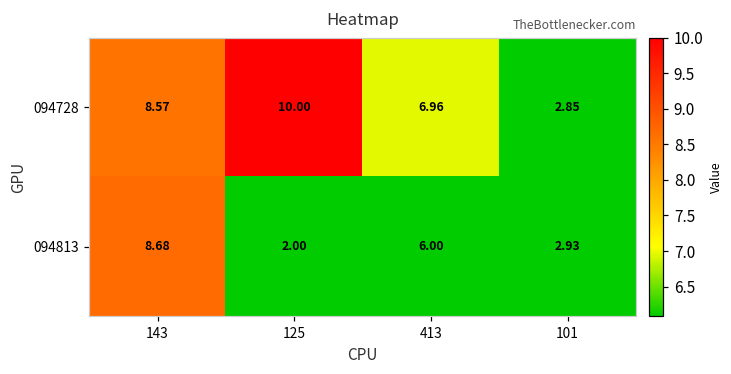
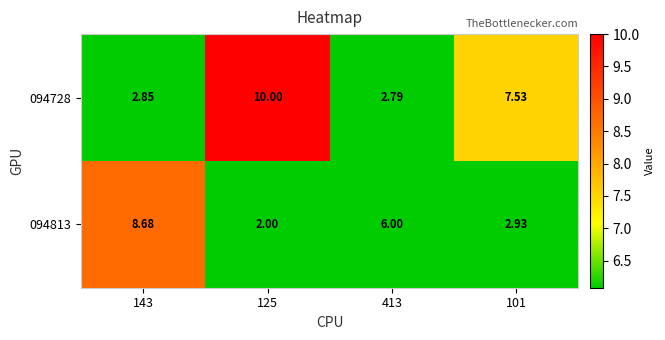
  {
    "094728": {
-     "143": 8.57,
+     "143": 2.85,
      "125": 10.00,
-     "413": 6.96,
-     "101": 2.85
+     "413": 2.79,
+     "101": 7.53
    },
    "094813": {
      "143": 8.68,
      "125": 2.00,
      "413": 6.00,
      "101": 2.93
    }
  }
